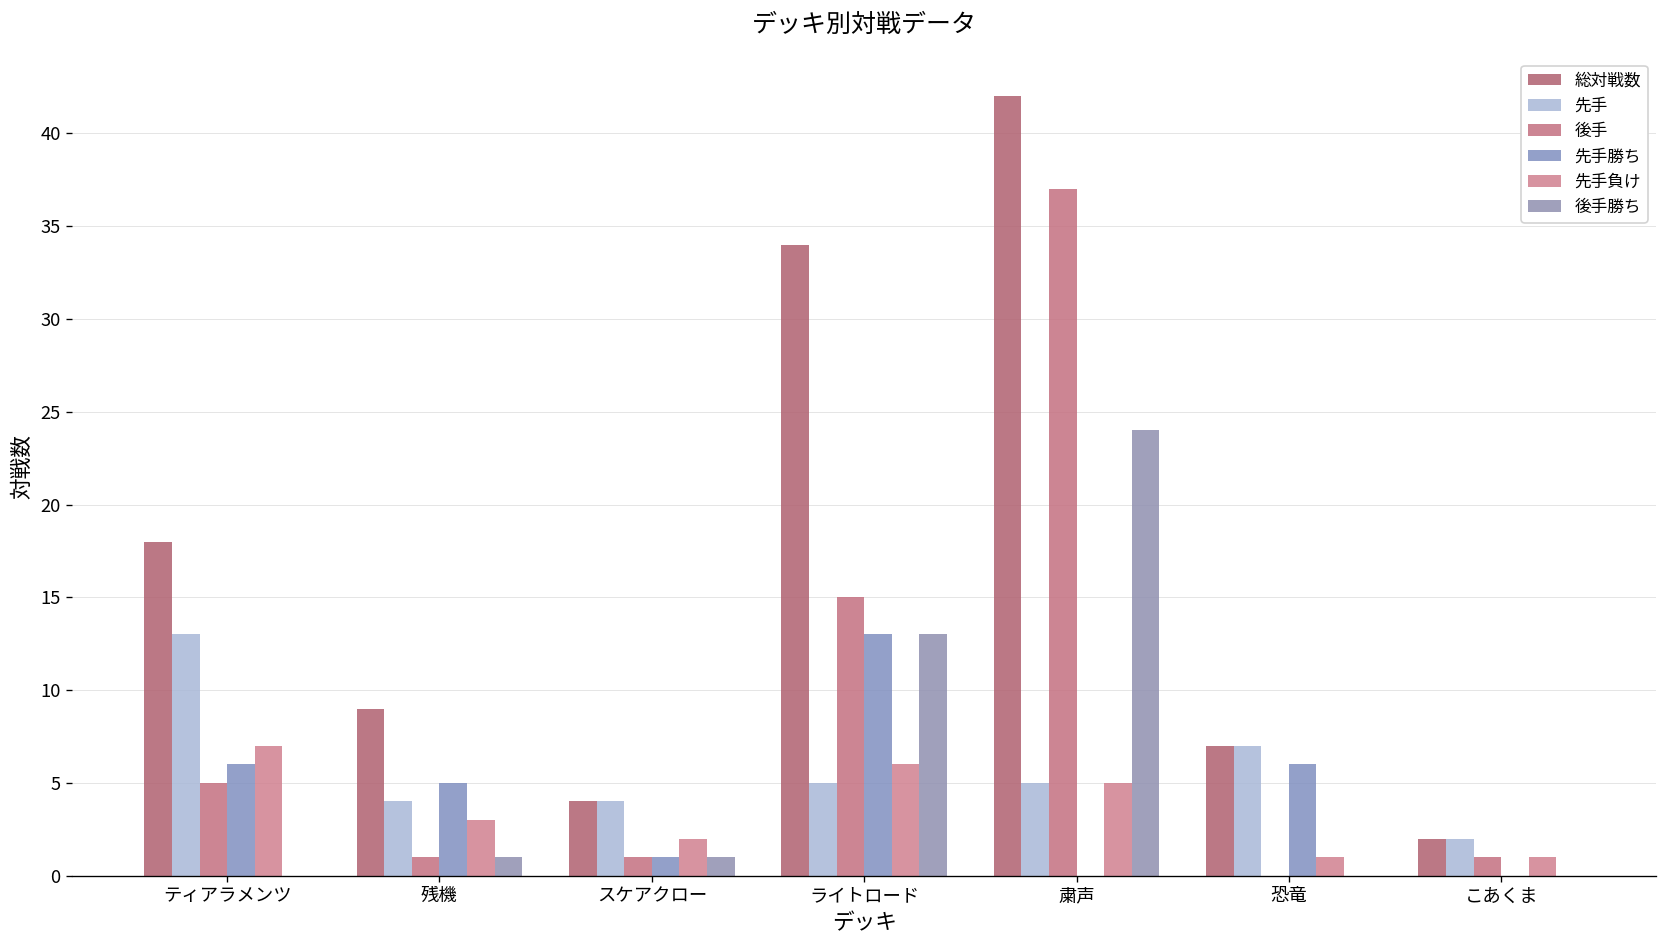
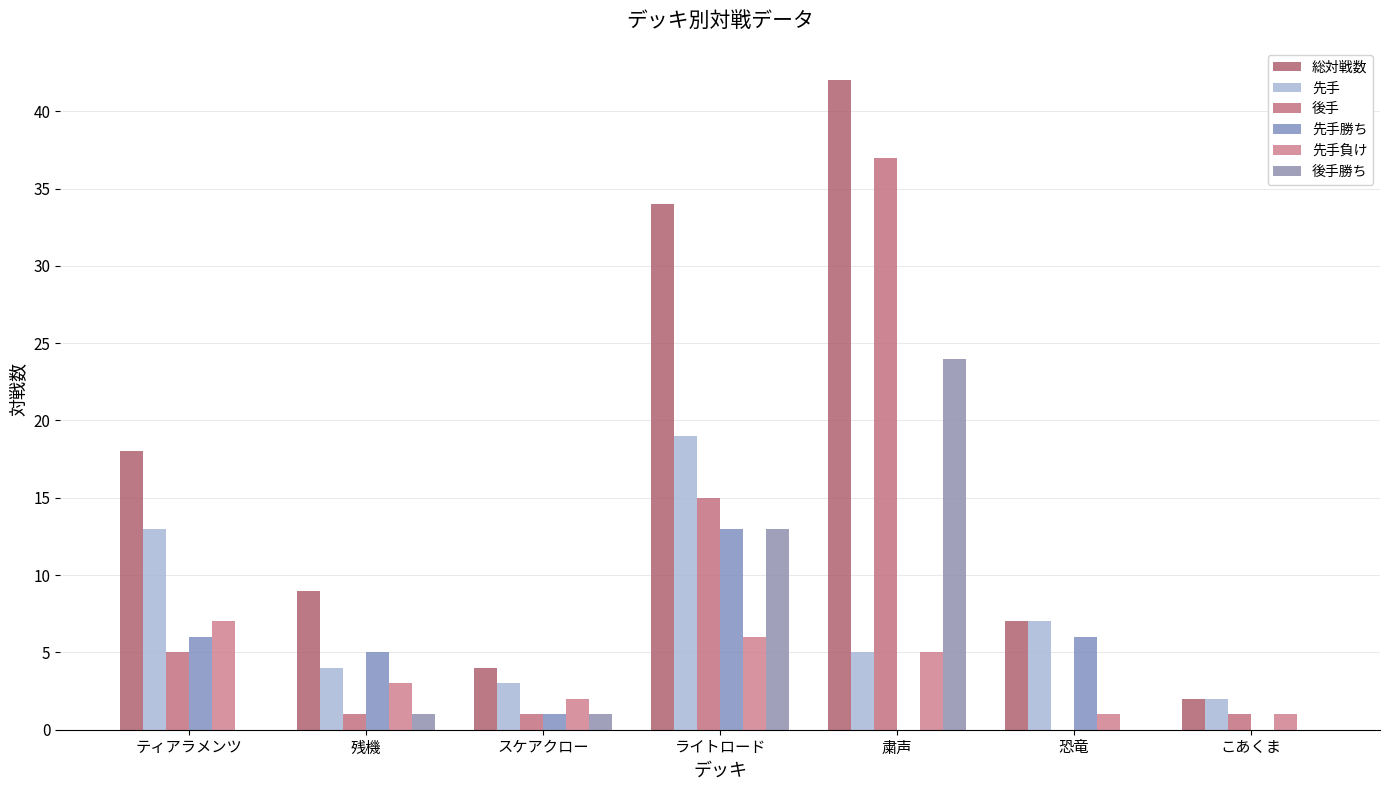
  {
    "先手": {
      "ティアラメンツ": 13,
      "残機": 4,
-     "スケアクロー": 4,
-     "ライトロード": 5,
+     "スケアクロー": 3,
+     "ライトロード": 19,
      "粛声": 5,
      "恐竜": 7,
      "こあくま": 2
    }
  }
